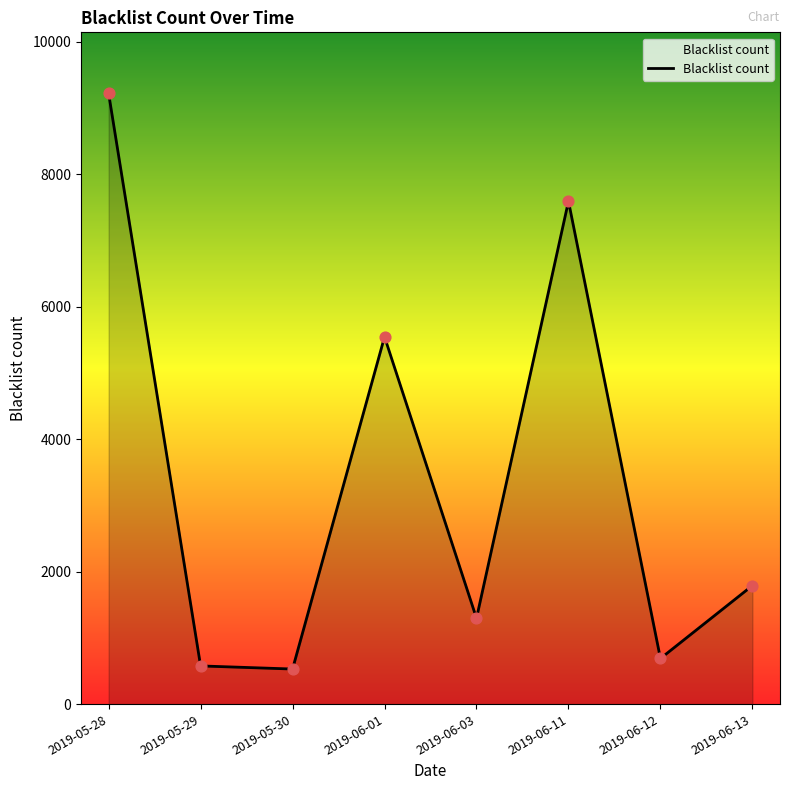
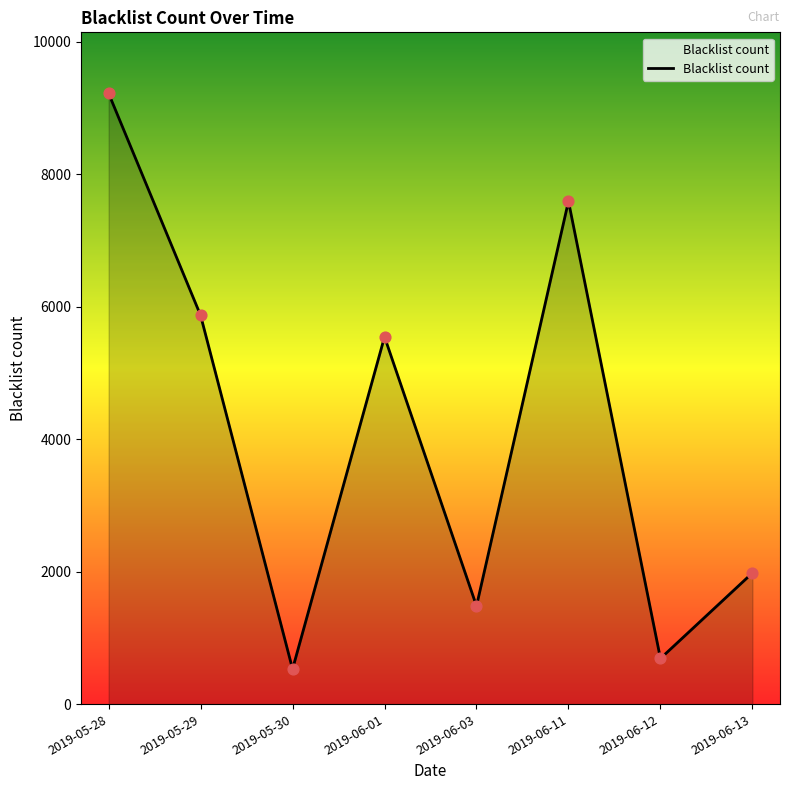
  {
    "2019-05-28": 9200,
-   "2019-05-29": 600,
+   "2019-05-29": 5900,
    "2019-05-30": 500,
    "2019-06-01": 5500,
-   "2019-06-03": 1300,
+   "2019-06-03": 1500,
    "2019-06-11": 7600,
    "2019-06-12": 700,
-   "2019-06-13": 1800
+   "2019-06-13": 2000
  }
